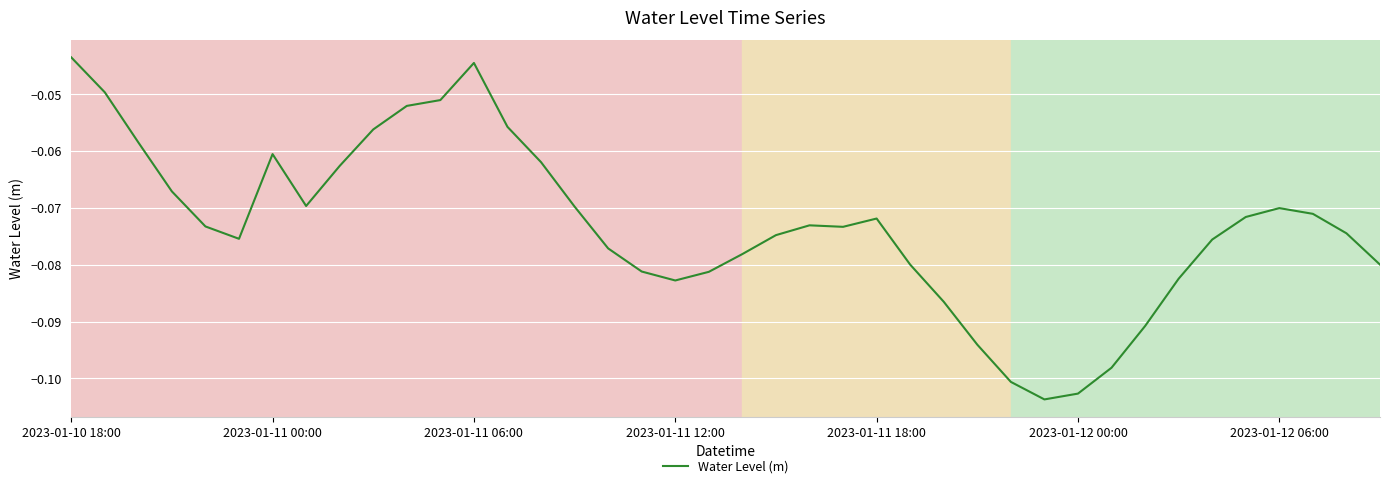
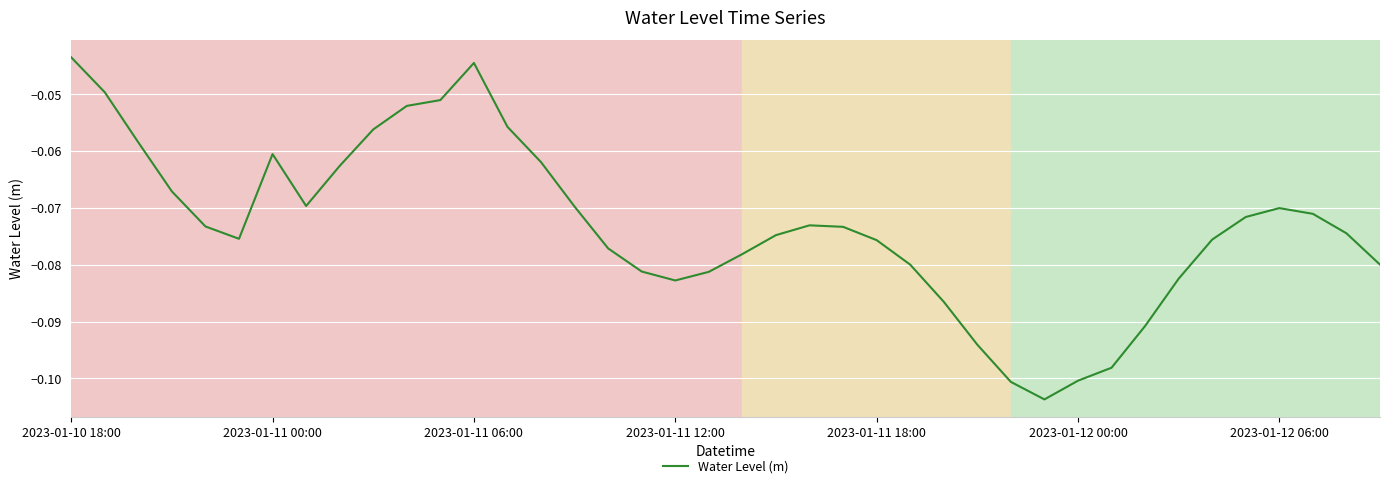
  {
    "2023-01-10 18:00": -0.044,
    "2023-01-11 00:00": -0.061,
    "2023-01-11 06:00": -0.045,
    "2023-01-11 12:00": -0.083,
-   "2023-01-11 18:00": -0.072,
-   "2023-01-12 00:00": -0.103,
+   "2023-01-11 18:00": -0.076,
+   "2023-01-12 00:00": -0.100,
    "2023-01-12 06:00": -0.070
  }
